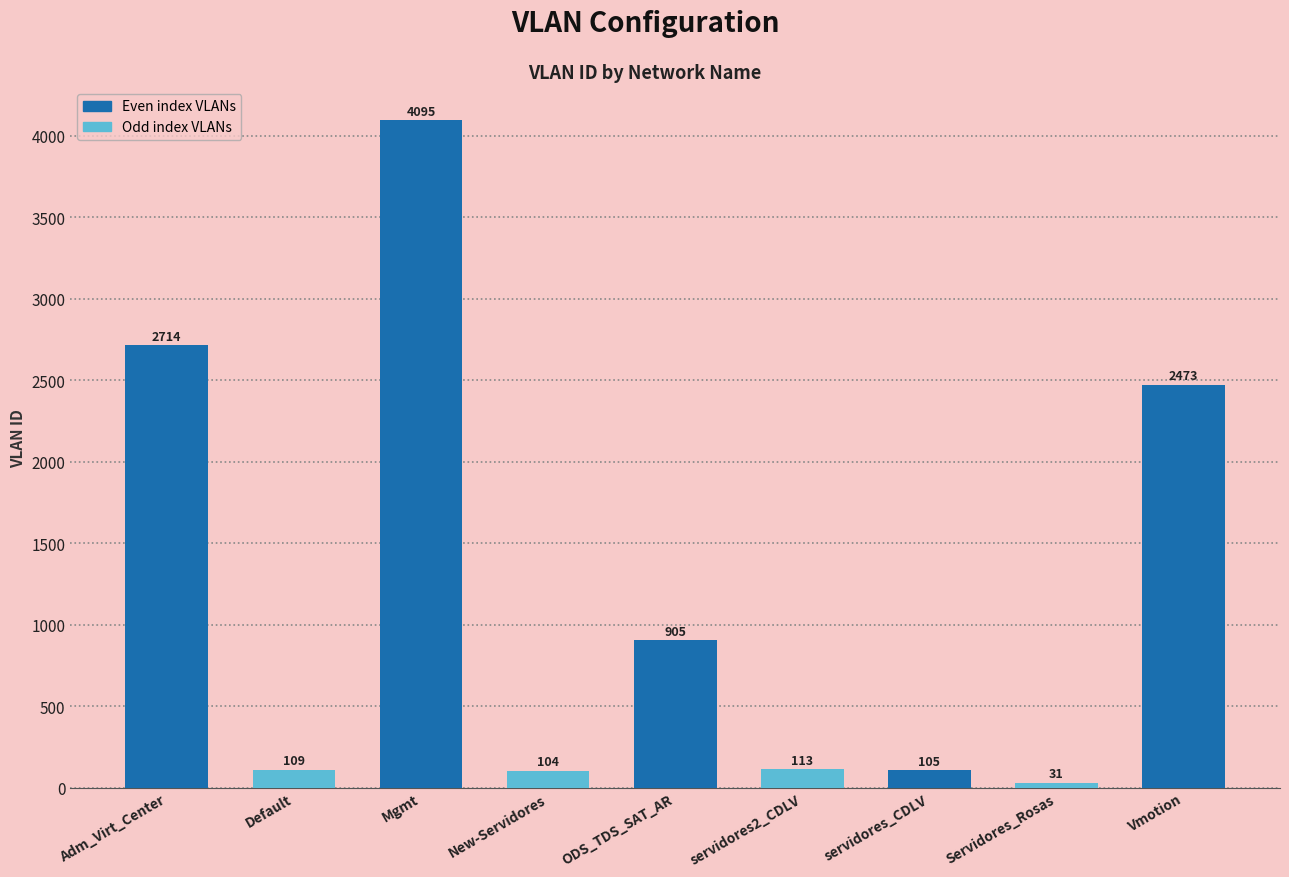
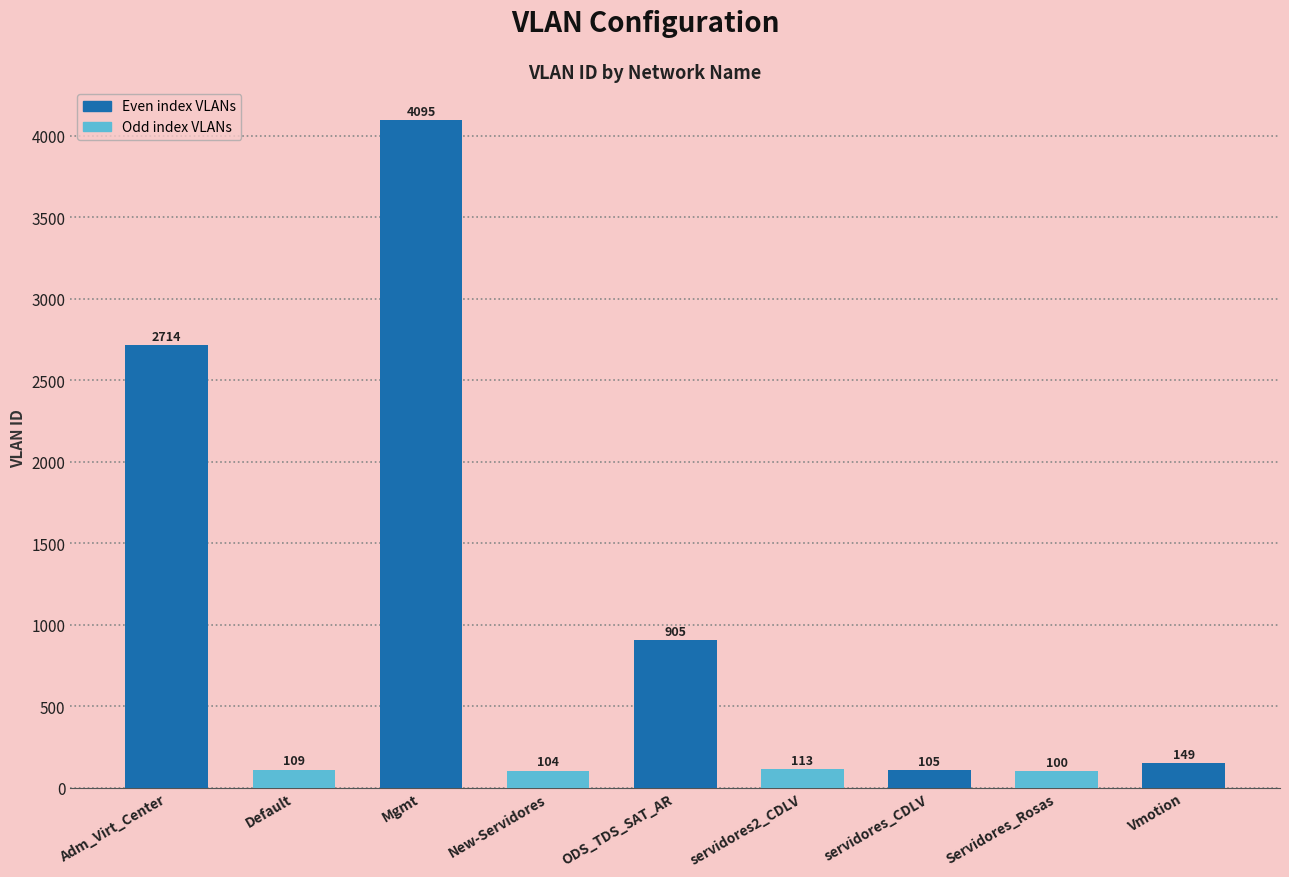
  {
    "Adm_Virt_Center": 2714,
    "Default": 109,
    "Mgmt": 4095,
    "New-Servidores": 104,
    "ODS_TDS_SAT_AR": 905,
    "servidores2_CDLV": 113,
    "servidores_CDLV": 105,
-   "Servidores_Rosas": 31,
-   "Vmotion": 2473
+   "Servidores_Rosas": 100,
+   "Vmotion": 149
  }
